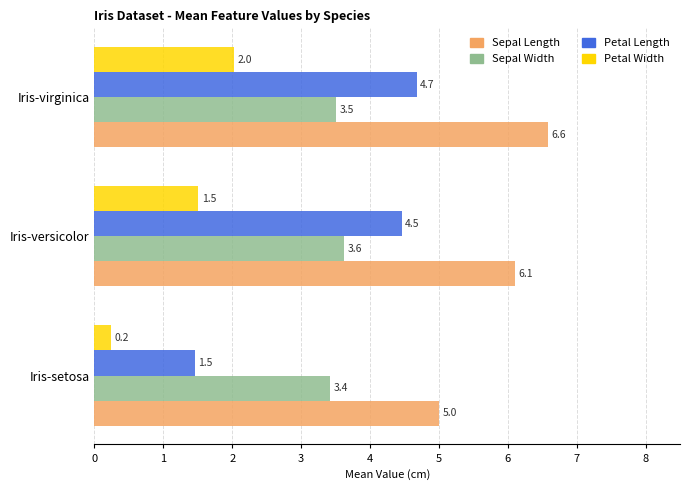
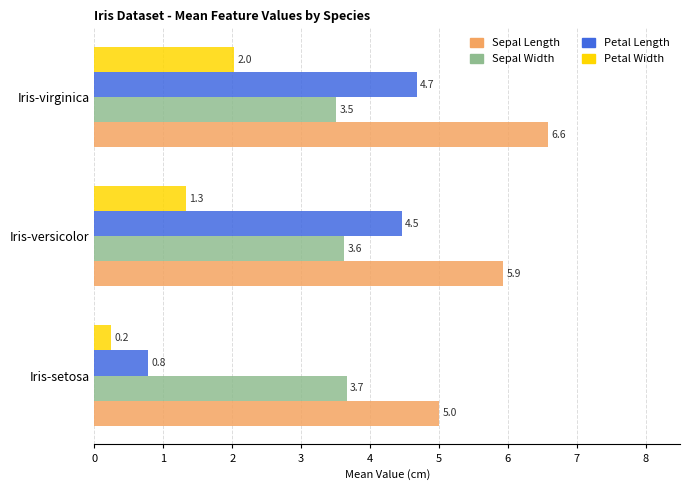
  {
    "Sepal Length": {
      "Iris-virginica": 6.6,
-     "Iris-versicolor": 6.1,
+     "Iris-versicolor": 5.9,
      "Iris-setosa": 5.0
    },
    "Sepal Width": {
      "Iris-virginica": 3.5,
      "Iris-versicolor": 3.6,
-     "Iris-setosa": 3.4
+     "Iris-setosa": 3.7
    },
    "Petal Length": {
      "Iris-virginica": 4.7,
      "Iris-versicolor": 4.5,
-     "Iris-setosa": 1.5
+     "Iris-setosa": 0.8
    },
    "Petal Width": {
      "Iris-virginica": 2.0,
-     "Iris-versicolor": 1.5,
+     "Iris-versicolor": 1.3,
      "Iris-setosa": 0.2
    }
  }
